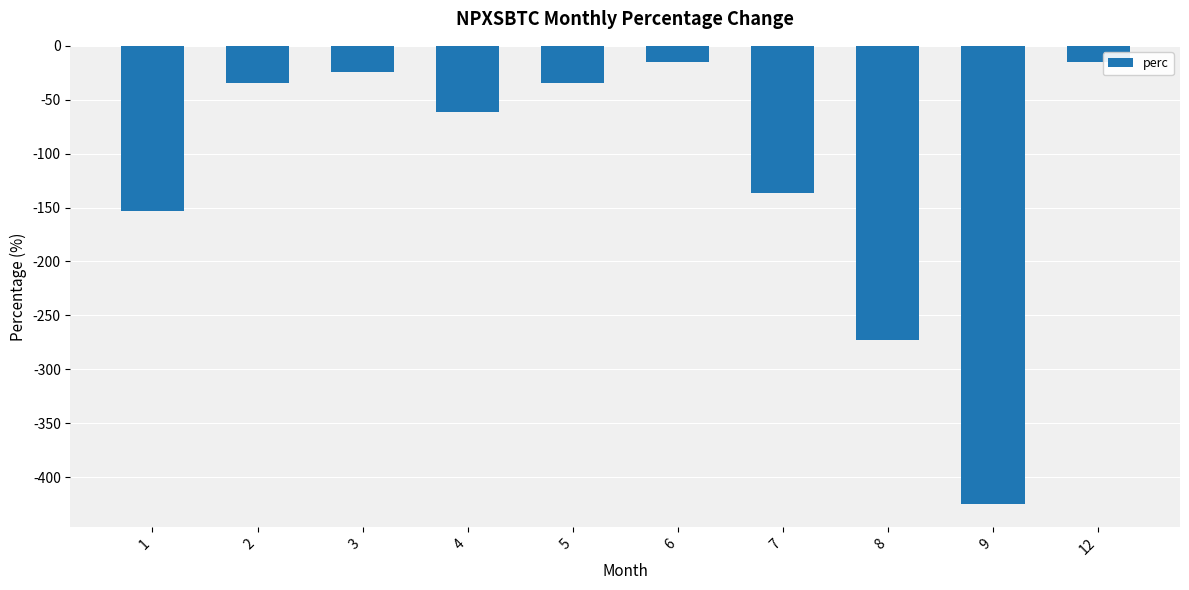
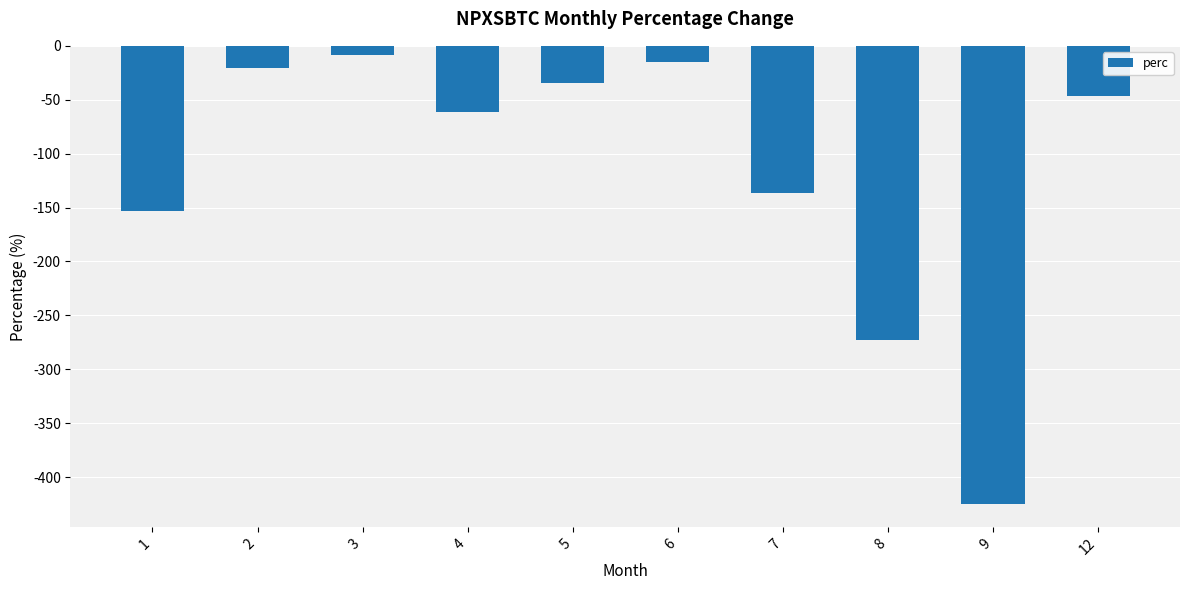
  {
    "1": -153,
-   "2": -34,
-   "3": -24,
+   "2": -20,
+   "3": -9,
    "4": -61,
    "5": -34,
    "6": -15,
    "7": -136,
    "8": -273,
    "9": -425,
-   "12": -15
+   "12": -47
  }
